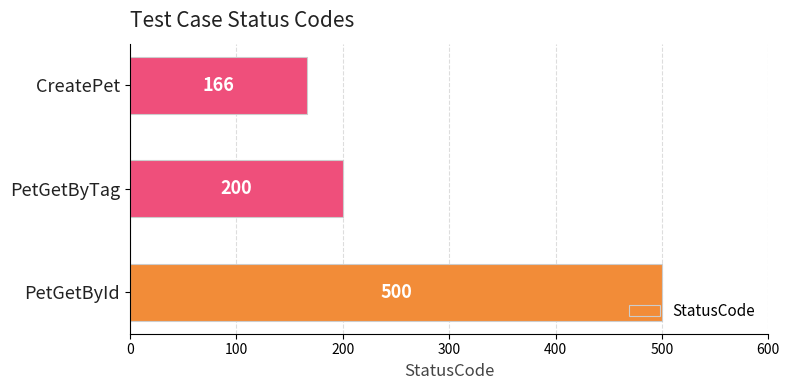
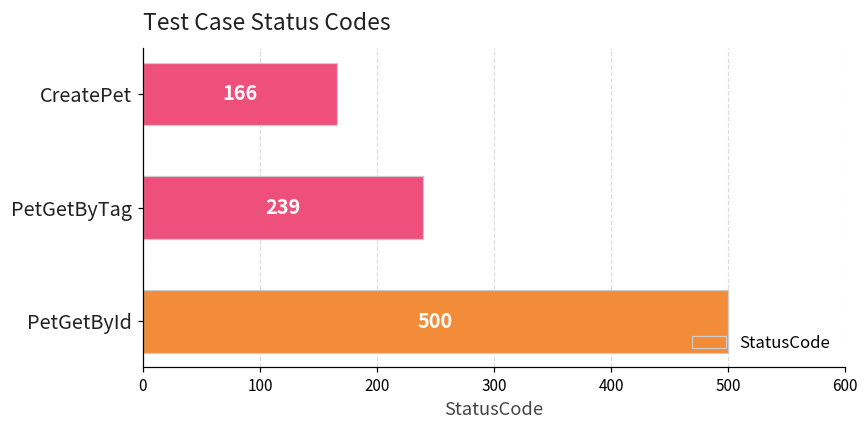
  {
    "CreatePet": 166,
-   "PetGetByTag": 200,
+   "PetGetByTag": 239,
    "PetGetById": 500
  }
